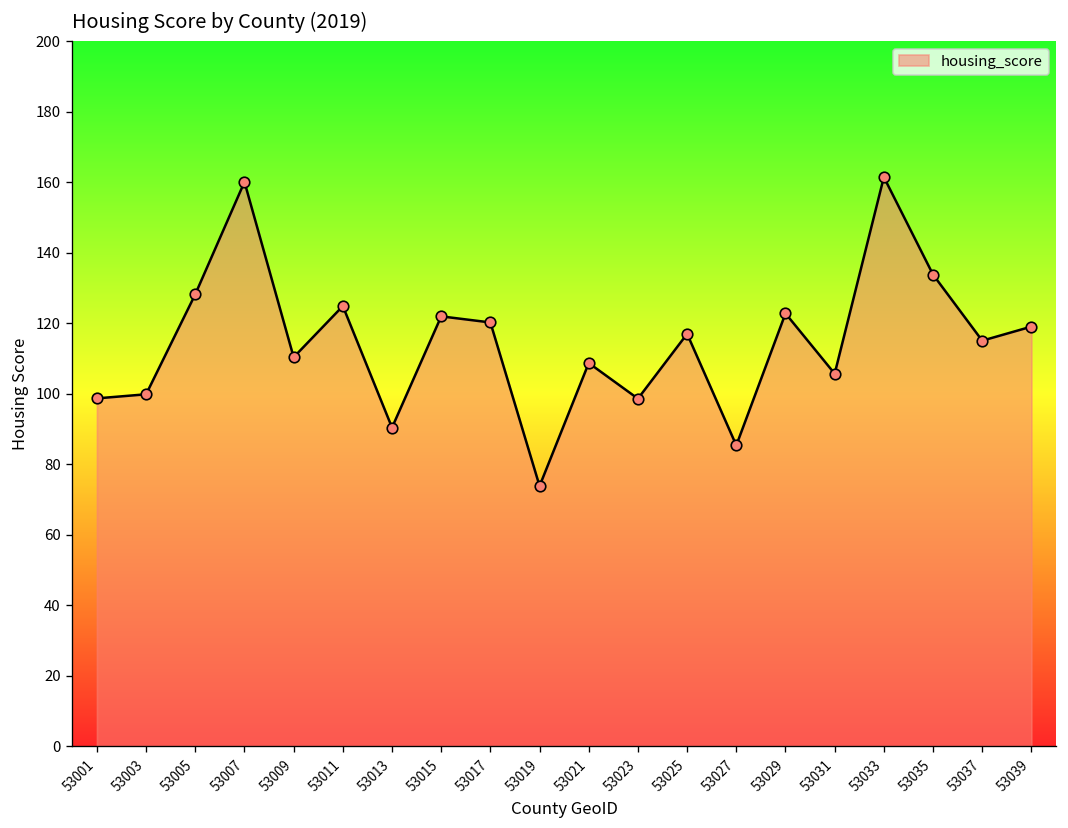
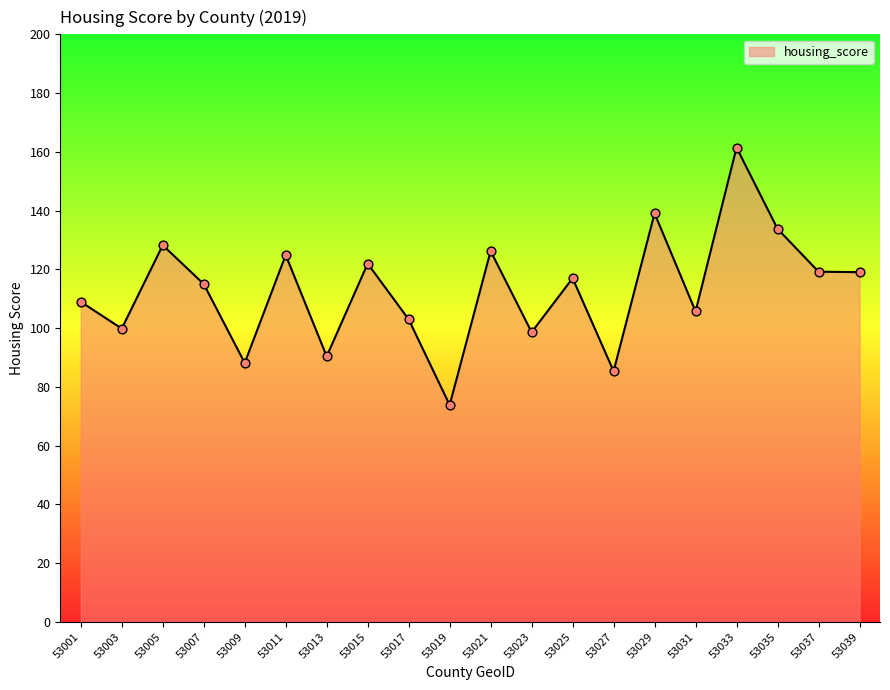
  {
-   "53001": 99,
+   "53001": 109,
    "53003": 100,
    "53005": 128,
-   "53007": 160,
-   "53009": 110,
+   "53007": 115,
+   "53009": 88,
    "53011": 125,
    "53013": 90,
    "53015": 122,
-   "53017": 120,
+   "53017": 103,
    "53019": 74,
-   "53021": 109,
+   "53021": 126,
    "53023": 99,
    "53025": 117,
    "53027": 85,
-   "53029": 123,
+   "53029": 139,
    "53031": 106,
    "53033": 161,
    "53035": 134,
-   "53037": 115,
+   "53037": 119,
    "53039": 119
  }
